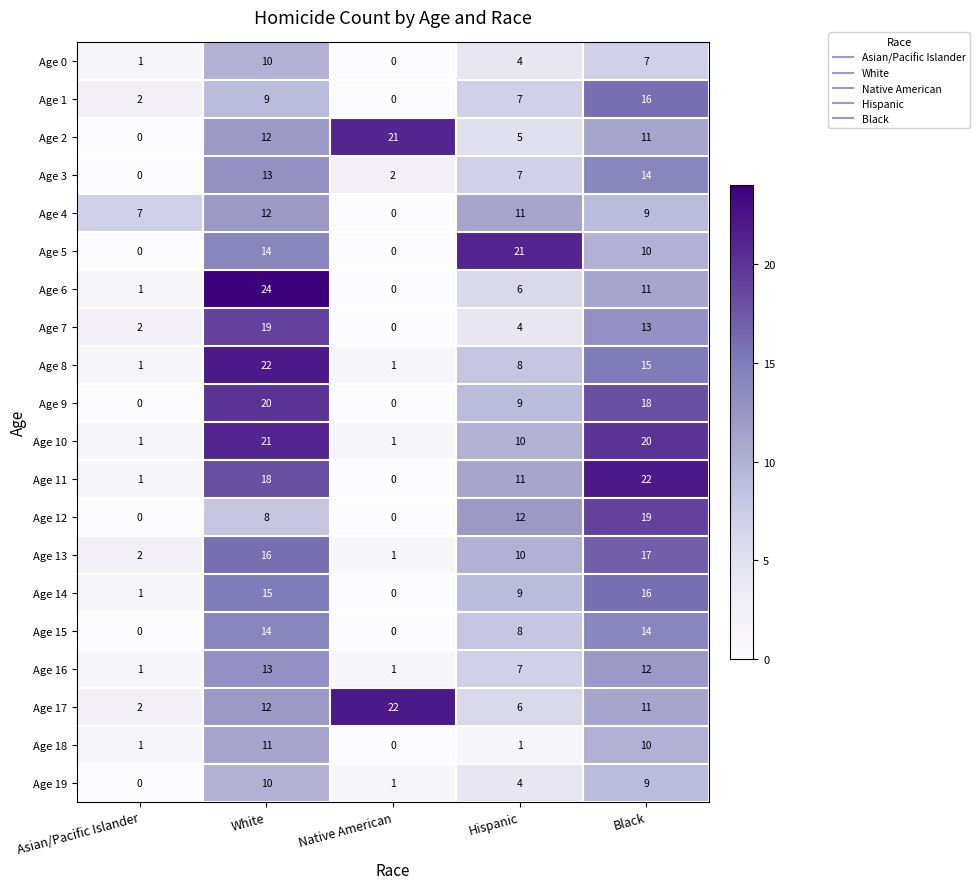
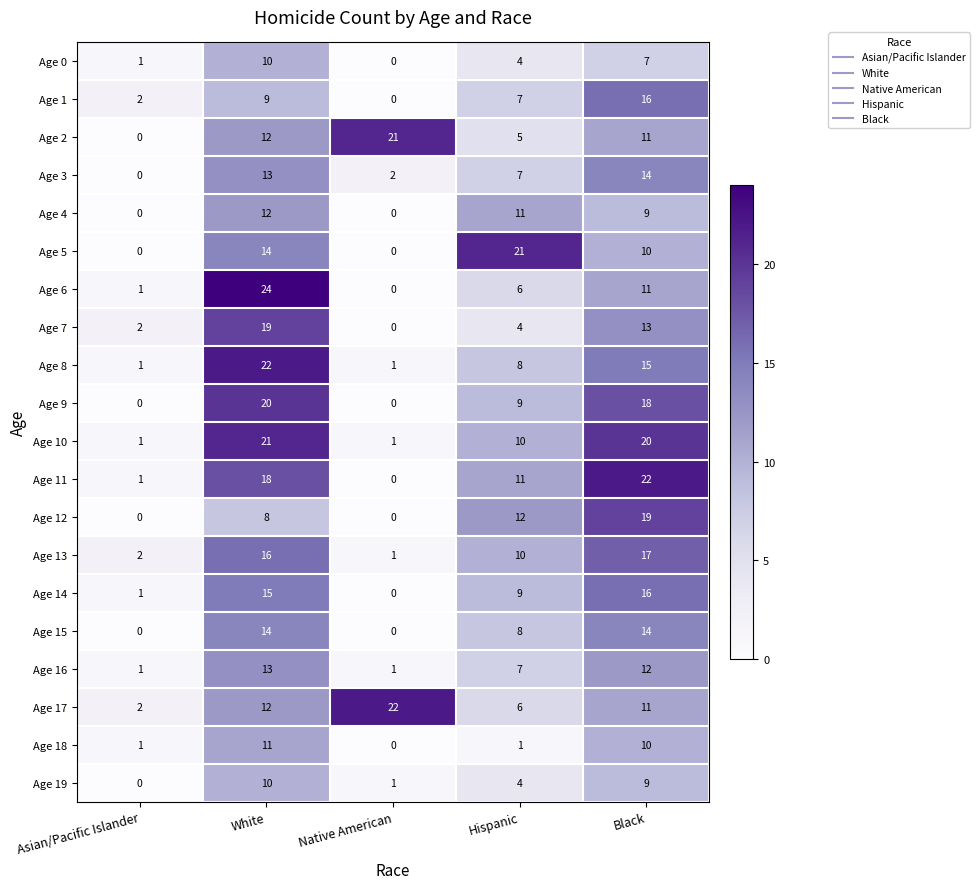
  {
    "Age 0": {
      "Asian/Pacific Islander": 1,
      "White": 10,
      "Native American": 0,
      "Hispanic": 4,
      "Black": 7
    },
    "Age 1": {
      "Asian/Pacific Islander": 2,
      "White": 9,
      "Native American": 0,
      "Hispanic": 7,
      "Black": 16
    },
    "Age 2": {
      "Asian/Pacific Islander": 0,
      "White": 12,
      "Native American": 21,
      "Hispanic": 5,
      "Black": 11
    },
    "Age 3": {
      "Asian/Pacific Islander": 0,
      "White": 13,
      "Native American": 2,
      "Hispanic": 7,
      "Black": 14
    },
    "Age 4": {
-     "Asian/Pacific Islander": 7,
+     "Asian/Pacific Islander": 0,
      "White": 12,
      "Native American": 0,
      "Hispanic": 11,
      "Black": 9
    },
    "Age 5": {
      "Asian/Pacific Islander": 0,
      "White": 14,
      "Native American": 0,
      "Hispanic": 21,
      "Black": 10
    },
    "Age 6": {
      "Asian/Pacific Islander": 1,
      "White": 24,
      "Native American": 0,
      "Hispanic": 6,
      "Black": 11
    },
    "Age 7": {
      "Asian/Pacific Islander": 2,
      "White": 19,
      "Native American": 0,
      "Hispanic": 4,
      "Black": 13
    },
    "Age 8": {
      "Asian/Pacific Islander": 1,
      "White": 22,
      "Native American": 1,
      "Hispanic": 8,
      "Black": 15
    },
    "Age 9": {
      "Asian/Pacific Islander": 0,
      "White": 20,
      "Native American": 0,
      "Hispanic": 9,
      "Black": 18
    },
    "Age 10": {
      "Asian/Pacific Islander": 1,
      "White": 21,
      "Native American": 1,
      "Hispanic": 10,
      "Black": 20
    },
    "Age 11": {
      "Asian/Pacific Islander": 1,
      "White": 18,
      "Native American": 0,
      "Hispanic": 11,
      "Black": 22
    },
    "Age 12": {
      "Asian/Pacific Islander": 0,
      "White": 8,
      "Native American": 0,
      "Hispanic": 12,
      "Black": 19
    },
    "Age 13": {
      "Asian/Pacific Islander": 2,
      "White": 16,
      "Native American": 1,
      "Hispanic": 10,
      "Black": 17
    },
    "Age 14": {
      "Asian/Pacific Islander": 1,
      "White": 15,
      "Native American": 0,
      "Hispanic": 9,
      "Black": 16
    },
    "Age 15": {
      "Asian/Pacific Islander": 0,
      "White": 14,
      "Native American": 0,
      "Hispanic": 8,
      "Black": 14
    },
    "Age 16": {
      "Asian/Pacific Islander": 1,
      "White": 13,
      "Native American": 1,
      "Hispanic": 7,
      "Black": 12
    },
    "Age 17": {
      "Asian/Pacific Islander": 2,
      "White": 12,
      "Native American": 22,
      "Hispanic": 6,
      "Black": 11
    },
    "Age 18": {
      "Asian/Pacific Islander": 1,
      "White": 11,
      "Native American": 0,
      "Hispanic": 1,
      "Black": 10
    },
    "Age 19": {
      "Asian/Pacific Islander": 0,
      "White": 10,
      "Native American": 1,
      "Hispanic": 4,
      "Black": 9
    }
  }
